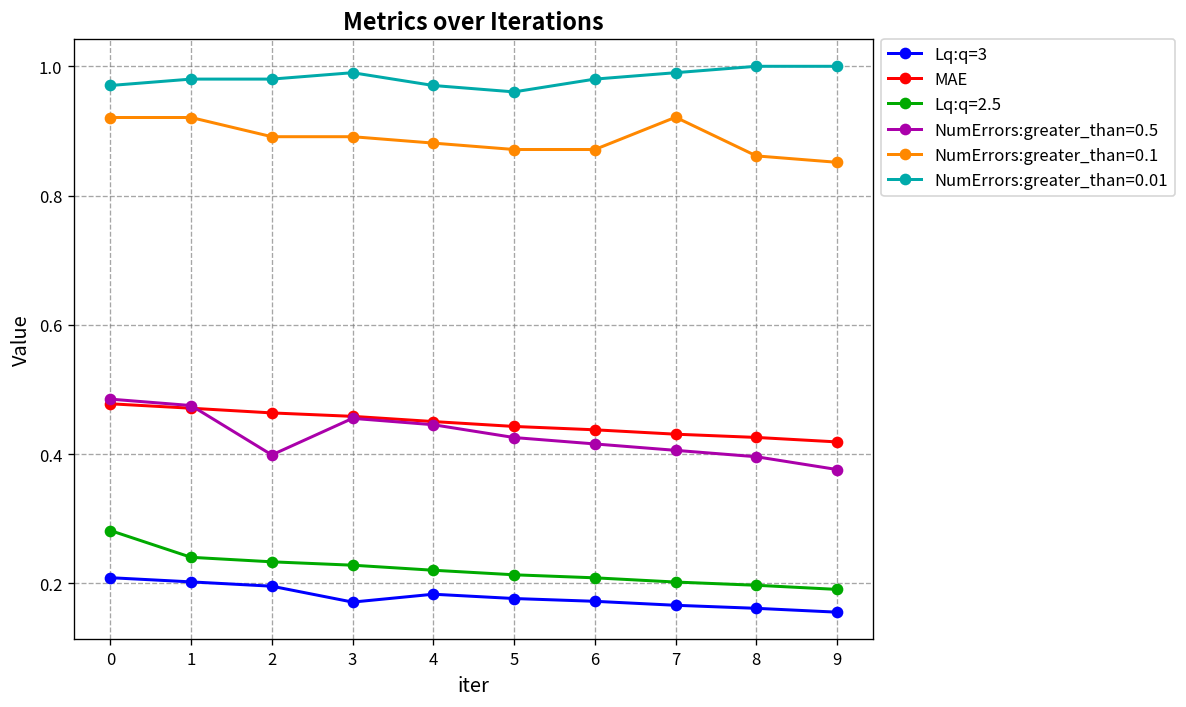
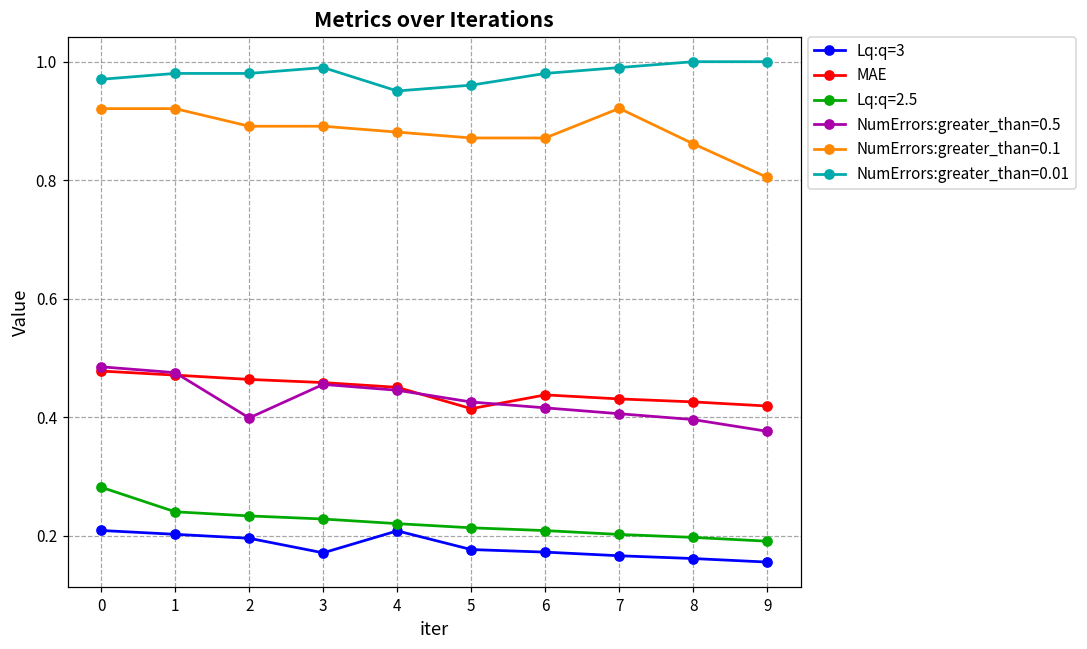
  {
    "Lq:q=3": {
      "0": 0.21,
      "1": 0.20,
      "2": 0.20,
      "3": 0.17,
-     "4": 0.18,
+     "4": 0.21,
      "5": 0.18,
      "6": 0.17,
      "7": 0.17,
      "8": 0.16,
      "9": 0.16
    },
    "MAE": {
      "0": 0.48,
      "2": 0.46,
      "4": 0.45,
-     "5": 0.44,
+     "5": 0.41,
      "6": 0.44,
      "7": 0.43,
      "8": 0.43,
      "9": 0.42
    },
    "Lq:q=2.5": {
      "0": 0.28,
      "1": 0.24,
      "2": 0.23,
      "3": 0.23,
      "4": 0.22,
      "5": 0.21,
      "6": 0.21,
      "7": 0.20,
      "8": 0.20,
      "9": 0.19
    },
    "NumErrors:greater_than=0.5": {
      "0": 0.49,
      "2": 0.40,
      "4": 0.45,
      "5": 0.43,
      "6": 0.42,
      "7": 0.41,
      "8": 0.40,
      "9": 0.38
    },
    "NumErrors:greater_than=0.1": {
      "0": 0.92,
      "1": 0.92,
      "2": 0.89,
      "3": 0.89,
      "4": 0.88,
      "5": 0.87,
      "6": 0.87,
      "7": 0.92,
      "8": 0.86,
-     "9": 0.85
+     "9": 0.80
    },
    "NumErrors:greater_than=0.01": {
      "0": 0.97,
      "1": 0.98,
      "2": 0.98,
      "3": 0.99,
-     "4": 0.97,
+     "4": 0.95,
      "5": 0.96,
      "6": 0.98,
      "7": 0.99,
      "8": 1.00,
      "9": 1.00
    }
  }
